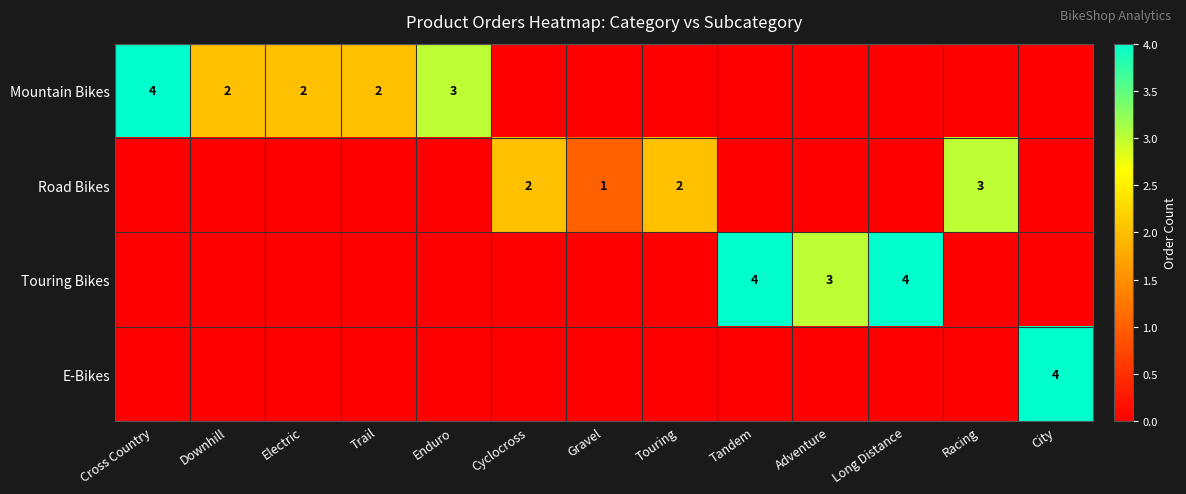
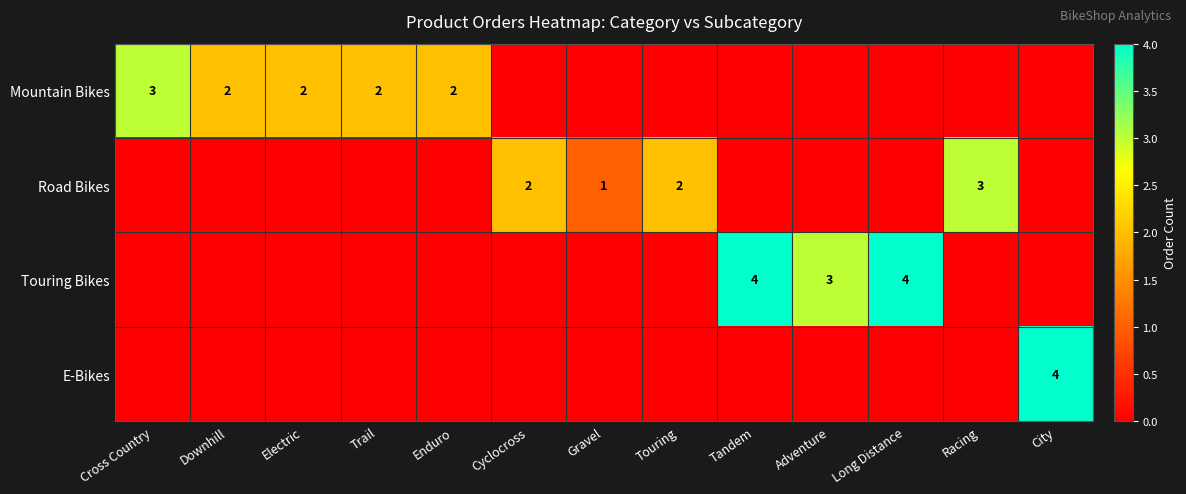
  {
    "Mountain Bikes": {
-     "Cross Country": 4,
+     "Cross Country": 3,
      "Downhill": 2,
      "Electric": 2,
      "Trail": 2,
-     "Enduro": 3
+     "Enduro": 2
    },
    "Road Bikes": {
      "Cyclocross": 2,
      "Gravel": 1,
      "Touring": 2,
      "Racing": 3
    },
    "Touring Bikes": {
      "Tandem": 4,
      "Adventure": 3,
      "Long Distance": 4
    },
    "E-Bikes": {
      "City": 4
    }
  }
